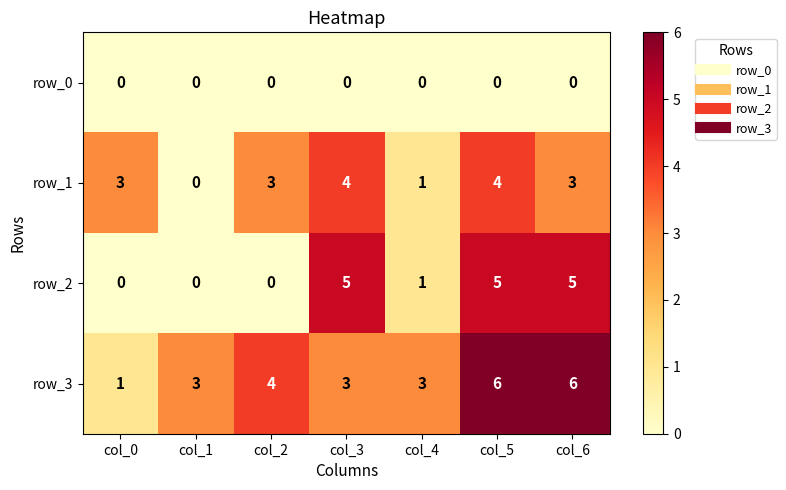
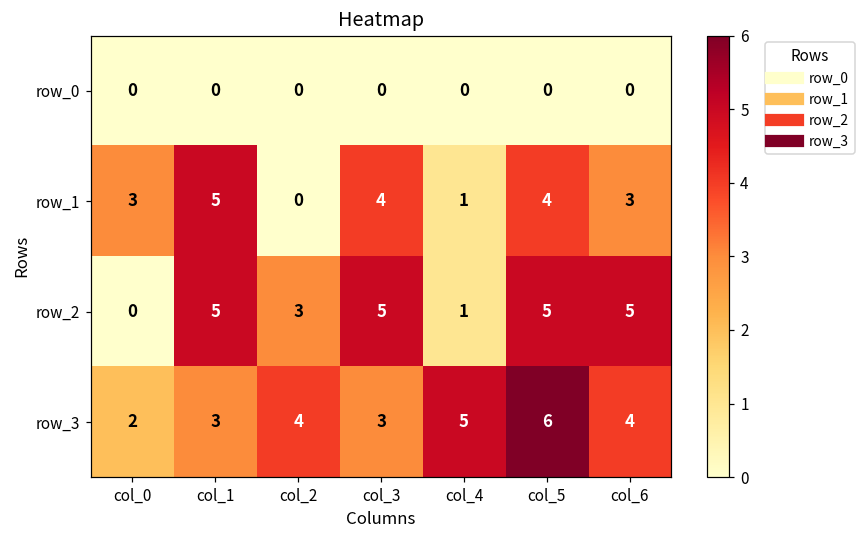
  {
    "row_0": {
      "col_0": 0,
      "col_1": 0,
      "col_2": 0,
      "col_3": 0,
      "col_4": 0,
      "col_5": 0,
      "col_6": 0
    },
    "row_1": {
      "col_0": 3,
-     "col_1": 0,
-     "col_2": 3,
+     "col_1": 5,
+     "col_2": 0,
      "col_3": 4,
      "col_4": 1,
      "col_5": 4,
      "col_6": 3
    },
    "row_2": {
      "col_0": 0,
-     "col_1": 0,
-     "col_2": 0,
+     "col_1": 5,
+     "col_2": 3,
      "col_3": 5,
      "col_4": 1,
      "col_5": 5,
      "col_6": 5
    },
    "row_3": {
-     "col_0": 1,
+     "col_0": 2,
      "col_1": 3,
      "col_2": 4,
      "col_3": 3,
-     "col_4": 3,
+     "col_4": 5,
      "col_5": 6,
-     "col_6": 6
+     "col_6": 4
    }
  }
